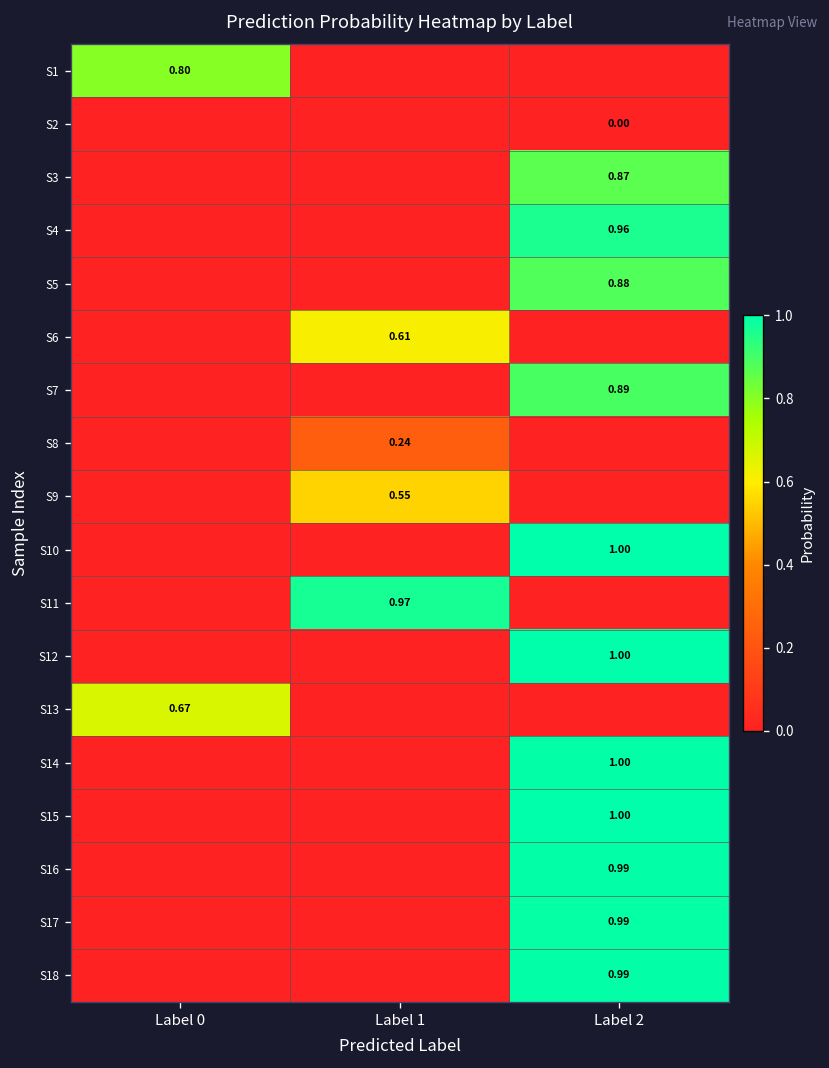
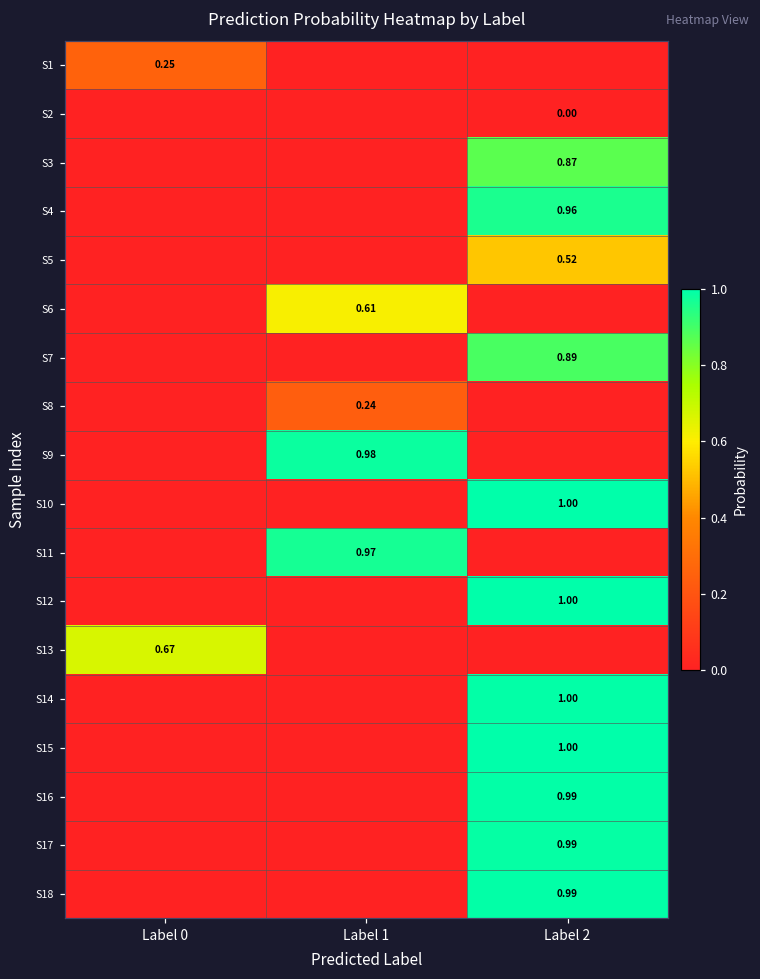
  {
    "S1": {
-     "Label 0": 0.80
+     "Label 0": 0.25
    },
    "S2": {
      "Label 2": 0.00
    },
    "S3": {
      "Label 2": 0.87
    },
    "S4": {
      "Label 2": 0.96
    },
    "S5": {
-     "Label 2": 0.88
+     "Label 2": 0.52
    },
    "S6": {
      "Label 1": 0.61
    },
    "S7": {
      "Label 2": 0.89
    },
    "S8": {
      "Label 1": 0.24
    },
    "S9": {
-     "Label 1": 0.55
+     "Label 1": 0.98
    },
    "S10": {
      "Label 2": 1.00
    },
    "S11": {
      "Label 1": 0.97
    },
    "S12": {
      "Label 2": 1.00
    },
    "S13": {
      "Label 0": 0.67
    },
    "S14": {
      "Label 2": 1.00
    },
    "S15": {
      "Label 2": 1.00
    },
    "S16": {
      "Label 2": 0.99
    },
    "S17": {
      "Label 2": 0.99
    },
    "S18": {
      "Label 2": 0.99
    }
  }
